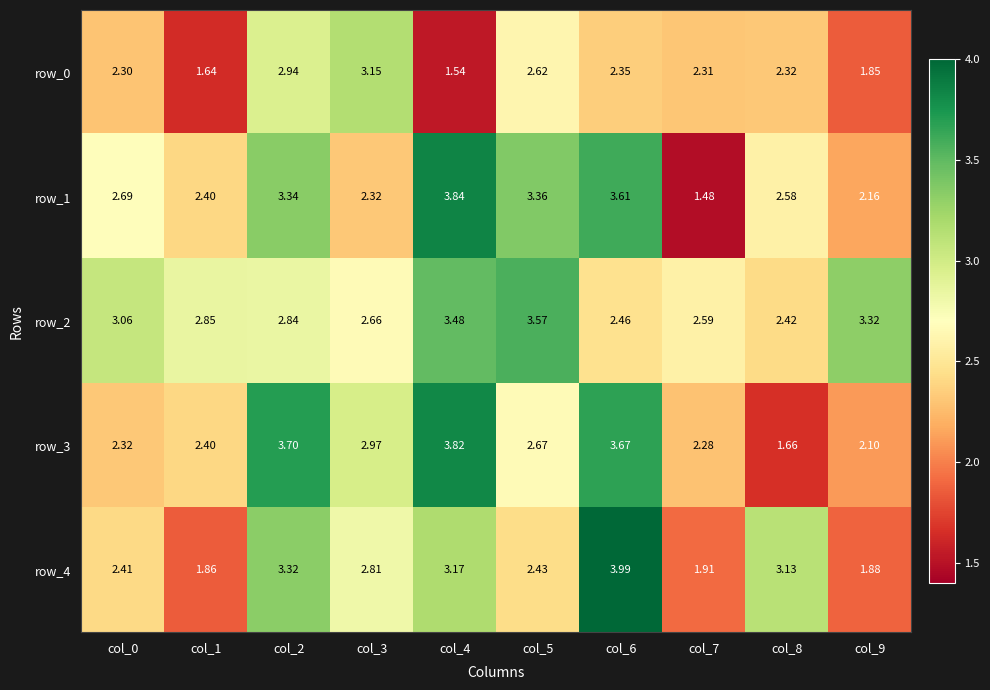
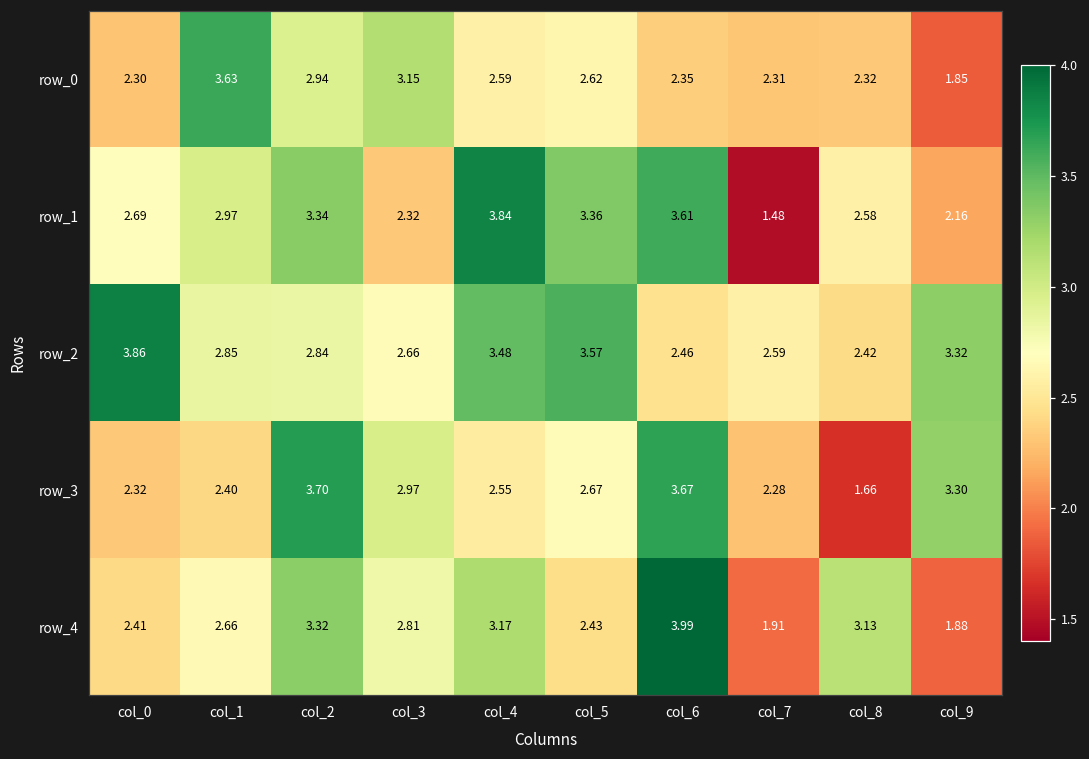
  {
    "row_0": {
      "col_0": 2.30,
-     "col_1": 1.64,
+     "col_1": 3.63,
      "col_2": 2.94,
      "col_3": 3.15,
-     "col_4": 1.54,
+     "col_4": 2.59,
      "col_5": 2.62,
      "col_6": 2.35,
      "col_7": 2.31,
      "col_8": 2.32,
      "col_9": 1.85
    },
    "row_1": {
      "col_0": 2.69,
-     "col_1": 2.40,
+     "col_1": 2.97,
      "col_2": 3.34,
      "col_3": 2.32,
      "col_4": 3.84,
      "col_5": 3.36,
      "col_6": 3.61,
      "col_7": 1.48,
      "col_8": 2.58,
      "col_9": 2.16
    },
    "row_2": {
-     "col_0": 3.06,
+     "col_0": 3.86,
      "col_1": 2.85,
      "col_2": 2.84,
      "col_3": 2.66,
      "col_4": 3.48,
      "col_5": 3.57,
      "col_6": 2.46,
      "col_7": 2.59,
      "col_8": 2.42,
      "col_9": 3.32
    },
    "row_3": {
      "col_0": 2.32,
      "col_1": 2.40,
      "col_2": 3.70,
      "col_3": 2.97,
-     "col_4": 3.82,
+     "col_4": 2.55,
      "col_5": 2.67,
      "col_6": 3.67,
      "col_7": 2.28,
      "col_8": 1.66,
-     "col_9": 2.10
+     "col_9": 3.30
    },
    "row_4": {
      "col_0": 2.41,
-     "col_1": 1.86,
+     "col_1": 2.66,
      "col_2": 3.32,
      "col_3": 2.81,
      "col_4": 3.17,
      "col_5": 2.43,
      "col_6": 3.99,
      "col_7": 1.91,
      "col_8": 3.13,
      "col_9": 1.88
    }
  }
